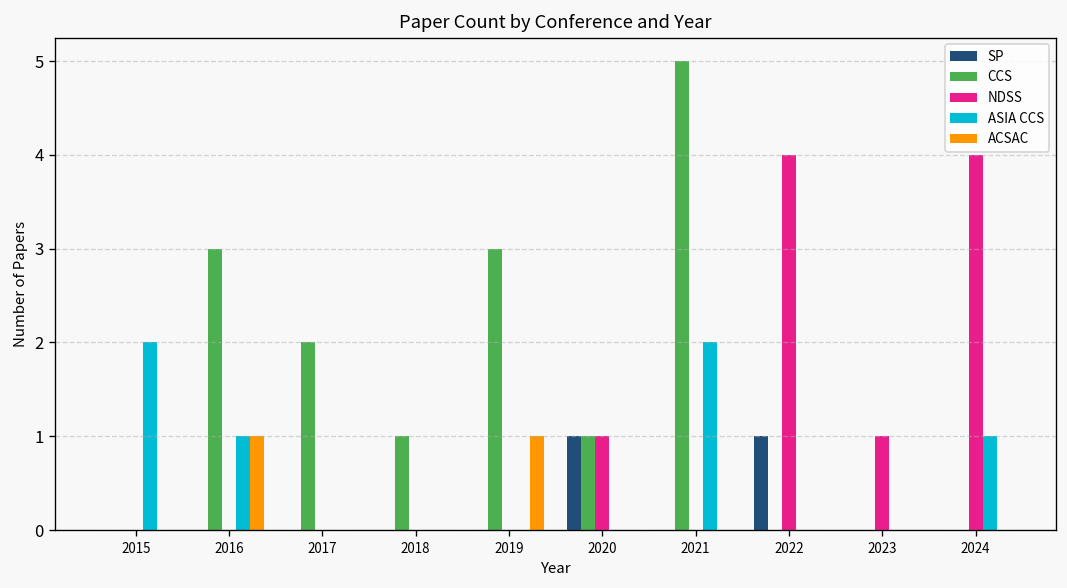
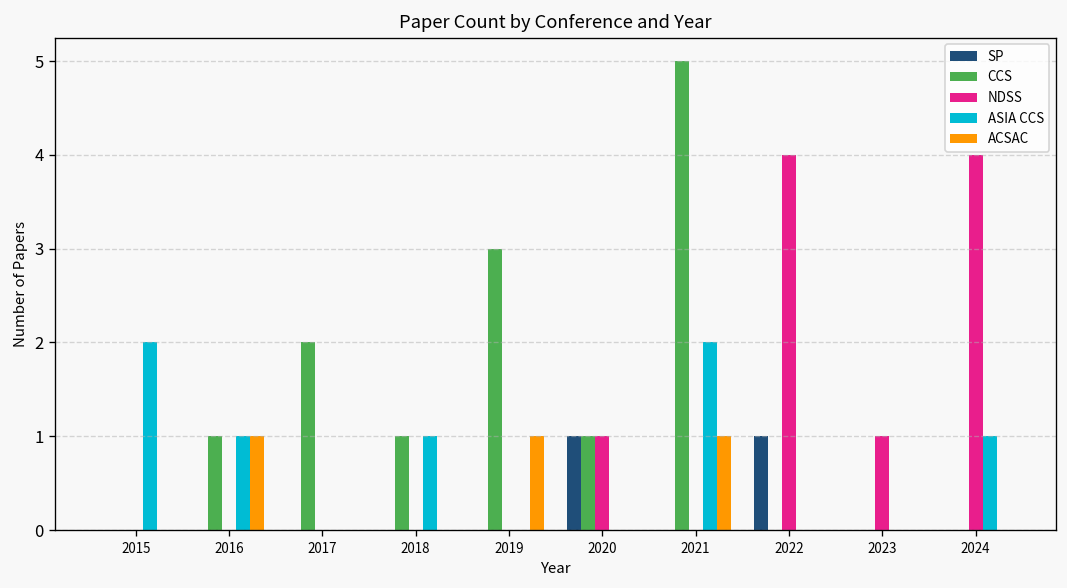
  {
    "SP": {
      "2015": 0,
      "2016": 0,
      "2017": 0,
      "2018": 0,
      "2019": 0,
      "2020": 1,
      "2021": 0,
      "2022": 1,
      "2023": 0,
      "2024": 0
    },
    "CCS": {
      "2015": 0,
-     "2016": 3,
+     "2016": 1,
      "2017": 2,
      "2018": 1,
      "2019": 3,
      "2020": 1,
      "2021": 5,
      "2022": 0,
      "2023": 0,
      "2024": 0
    },
    "NDSS": {
      "2015": 0,
      "2016": 0,
      "2017": 0,
      "2018": 0,
      "2019": 0,
      "2020": 1,
      "2021": 0,
      "2022": 4,
      "2023": 1,
      "2024": 4
    },
    "ASIA CCS": {
      "2015": 2,
      "2016": 1,
      "2017": 0,
-     "2018": 0,
+     "2018": 1,
      "2019": 0,
      "2020": 0,
      "2021": 2,
      "2022": 0,
      "2023": 0,
      "2024": 1
    },
    "ACSAC": {
      "2015": 0,
      "2016": 1,
      "2017": 0,
      "2018": 0,
      "2019": 1,
      "2020": 0,
-     "2021": 0,
+     "2021": 1,
      "2022": 0,
      "2023": 0,
      "2024": 0
    }
  }
